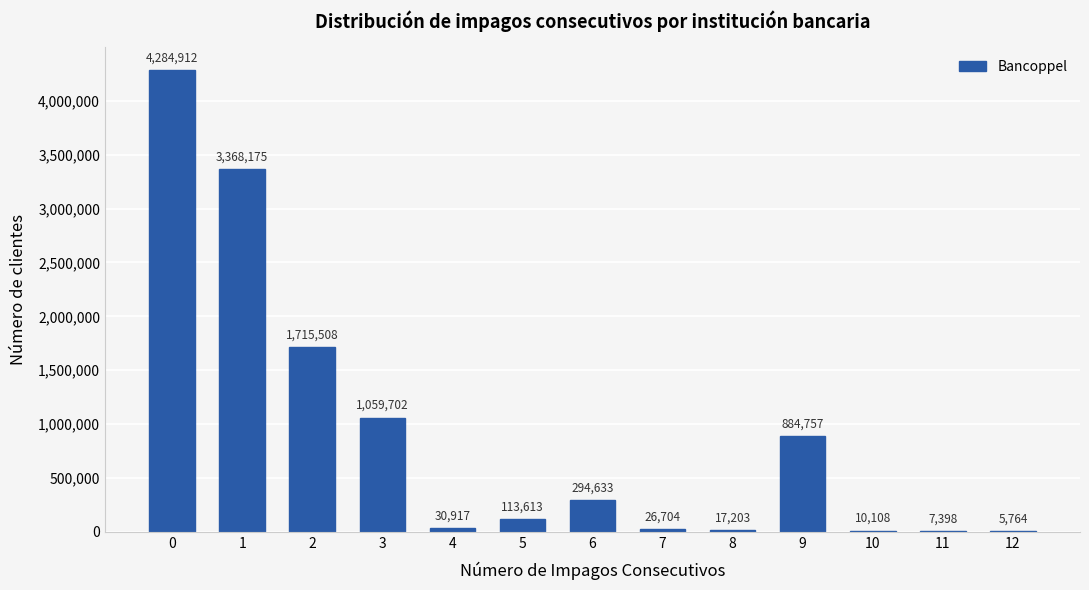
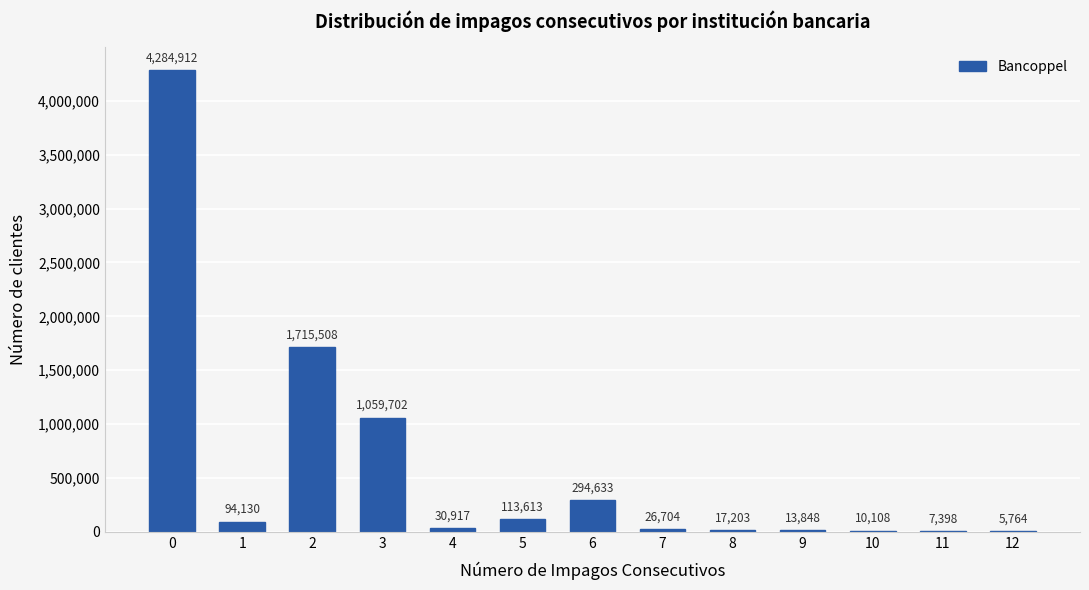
  {
    "0": "4,284,912",
-   "1": "3,368,175",
+   "1": "94,130",
    "2": "1,715,508",
    "3": "1,059,702",
    "4": "30,917",
    "5": "113,613",
    "6": "294,633",
    "7": "26,704",
    "8": "17,203",
-   "9": "884,757",
+   "9": "13,848",
    "10": "10,108",
    "11": "7,398",
    "12": "5,764"
  }
